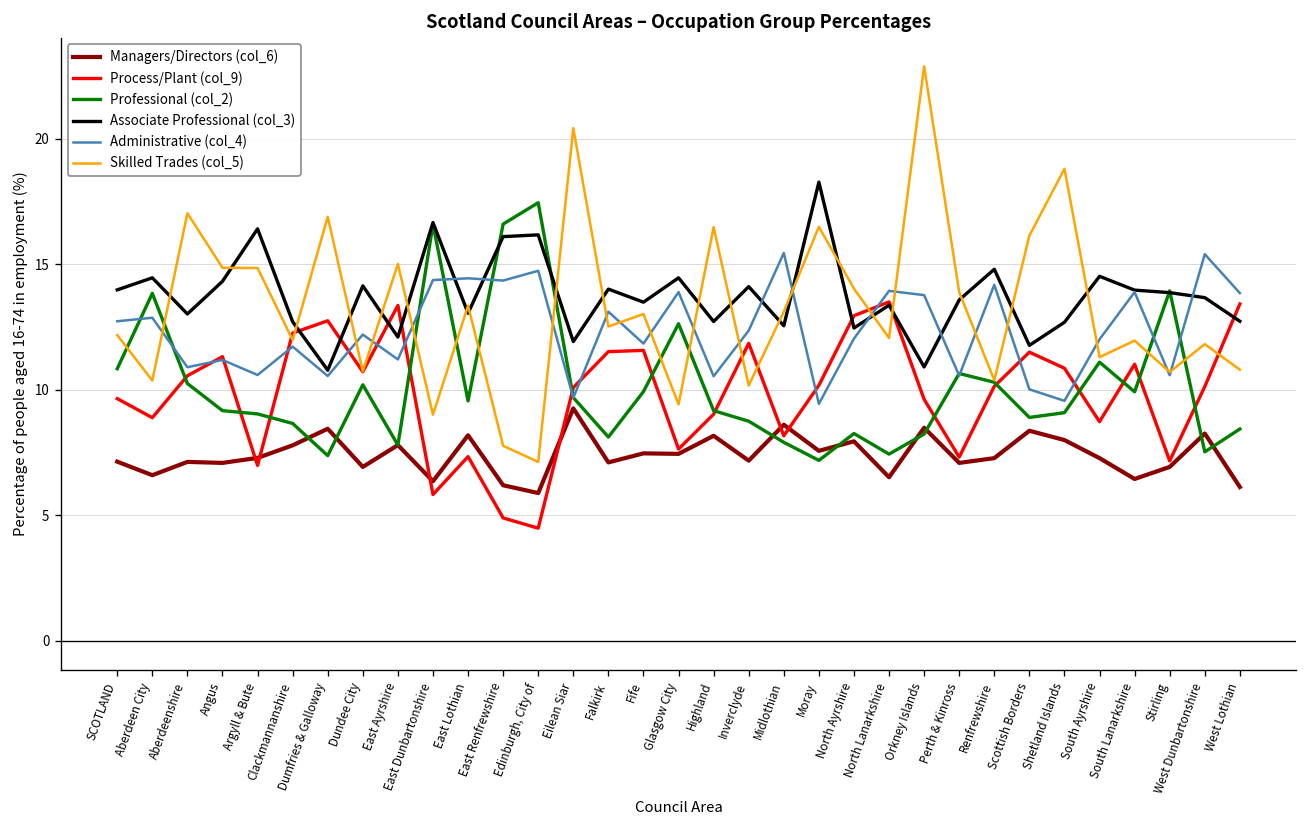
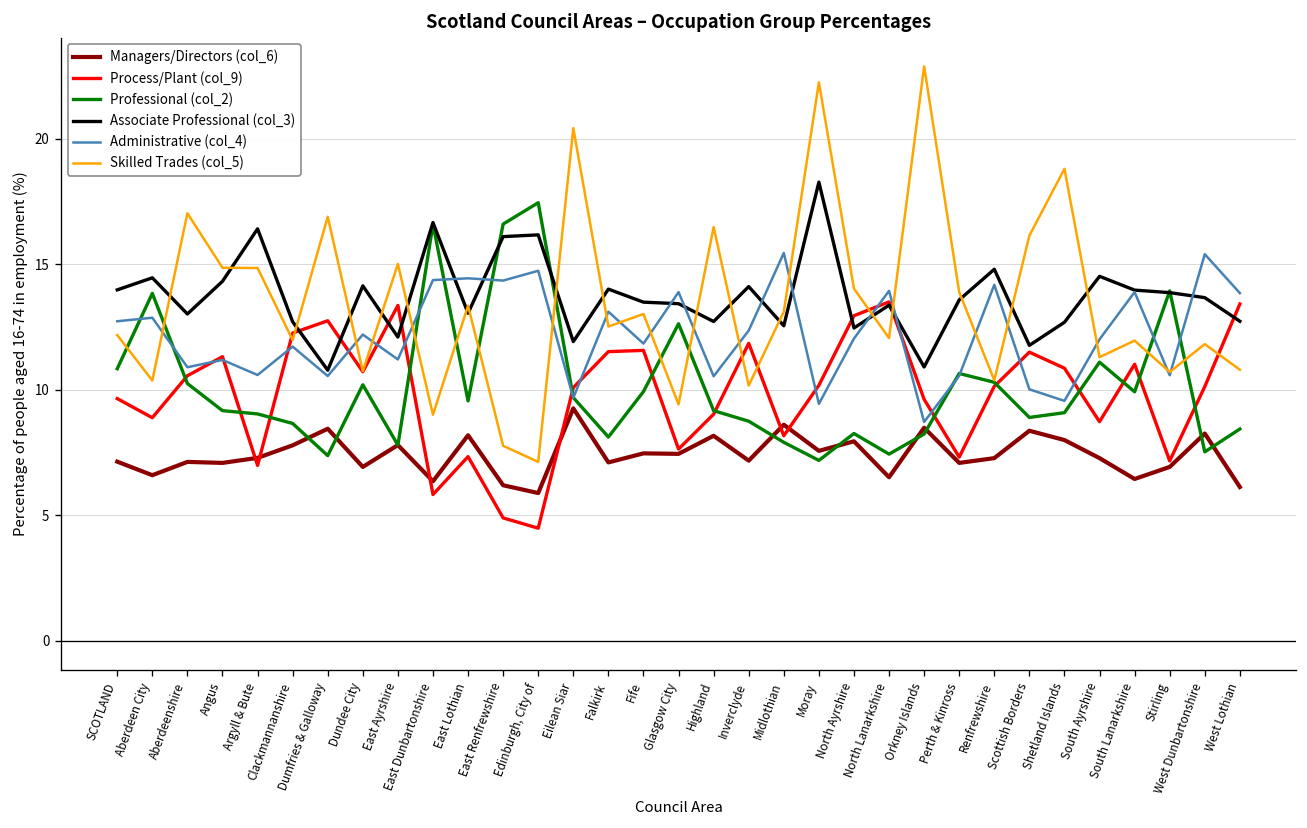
  {
    "Managers/Directors (col_6)": {
      "SCOTLAND": 7.1,
      "Aberdeen City": 6.6,
      "Aberdeenshire": 7.1,
      "Angus": 7.1,
      "Argyll & Bute": 7.3,
      "Clackmannanshire": 7.8,
      "Dumfries & Galloway": 8.5,
      "Dundee City": 6.9,
      "East Dunbartonshire": 6.4,
      "East Lothian": 8.2,
      "East Renfrewshire": 6.2,
      "Edinburgh, City of": 5.9,
      "Eilean Siar": 9.3,
      "Falkirk": 7.1,
      "Fife": 7.5,
      "Glasgow City": 7.5,
      "Highland": 8.2,
      "Inverclyde": 7.2,
      "Midlothian": 8.6,
      "Moray": 7.6,
      "North Ayrshire": 8.0,
      "North Lanarkshire": 6.5,
      "Orkney Islands": 8.5,
      "Perth & Kinross": 7.1,
      "Renfrewshire": 7.3,
      "Scottish Borders": 8.4,
      "Shetland Islands": 8.0,
      "South Ayrshire": 7.3,
      "South Lanarkshire": 6.5,
      "Stirling": 6.9,
      "West Dunbartonshire": 8.3,
      "West Lothian": 6.1
    },
    "Process/Plant (col_9)": {
      "SCOTLAND": 9.7,
      "Aberdeen City": 8.9,
      "Aberdeenshire": 10.6,
      "Angus": 11.3,
      "Argyll & Bute": 7.0,
      "Clackmannanshire": 12.3,
      "Dumfries & Galloway": 12.8,
      "East Ayrshire": 13.4,
      "East Dunbartonshire": 5.8,
      "East Lothian": 7.3,
      "East Renfrewshire": 4.9,
      "Edinburgh, City of": 4.5,
      "Eilean Siar": 10.1,
      "Falkirk": 11.5,
      "Fife": 11.6,
      "Glasgow City": 7.6,
      "Highland": 9.0,
      "Inverclyde": 11.9,
      "Midlothian": 8.2,
      "Moray": 10.2,
      "North Ayrshire": 13.0,
      "North Lanarkshire": 13.5,
      "Orkney Islands": 9.6,
      "Perth & Kinross": 7.3,
      "Renfrewshire": 10.1,
      "Scottish Borders": 11.5,
      "Shetland Islands": 10.9,
      "South Ayrshire": 8.7,
      "South Lanarkshire": 11.0,
      "Stirling": 7.2,
      "West Dunbartonshire": 10.1,
      "West Lothian": 13.4
    },
    "Professional (col_2)": {
      "SCOTLAND": 10.8,
      "Aberdeen City": 13.8,
      "Aberdeenshire": 10.3,
      "Angus": 9.2,
      "Argyll & Bute": 9.0,
      "Clackmannanshire": 8.7,
      "Dumfries & Galloway": 7.4,
      "Dundee City": 10.2,
      "East Lothian": 9.6,
      "East Renfrewshire": 16.6,
      "Edinburgh, City of": 17.5,
      "Falkirk": 8.1,
      "Fife": 9.9,
      "Glasgow City": 12.6,
      "Highland": 9.2,
      "Inverclyde": 8.8,
      "Midlothian": 7.9,
      "Moray": 7.2,
      "North Ayrshire": 8.3,
      "North Lanarkshire": 7.4,
      "Orkney Islands": 8.2,
      "Scottish Borders": 8.9,
      "Shetland Islands": 9.1,
      "South Ayrshire": 11.1,
      "South Lanarkshire": 9.9,
      "West Dunbartonshire": 7.5,
      "West Lothian": 8.4
    },
    "Associate Professional (col_3)": {
      "SCOTLAND": 14.0,
      "Aberdeen City": 14.5,
      "Aberdeenshire": 13.0,
      "Angus": 14.3,
      "Argyll & Bute": 16.4,
      "Clackmannanshire": 12.7,
      "Dumfries & Galloway": 10.8,
      "Dundee City": 14.1,
      "East Ayrshire": 12.1,
      "East Lothian": 13.1,
      "East Renfrewshire": 16.1,
      "Edinburgh, City of": 16.2,
      "Eilean Siar": 11.9,
      "Falkirk": 14.0,
      "Fife": 13.5,
-     "Glasgow City": 14.5,
+     "Glasgow City": 13.4,
      "Highland": 12.7,
      "Inverclyde": 14.1,
      "Midlothian": 12.6,
      "Moray": 18.3,
      "North Ayrshire": 12.5,
      "North Lanarkshire": 13.4,
      "Orkney Islands": 10.9,
      "Perth & Kinross": 13.6,
      "Renfrewshire": 14.8,
      "Scottish Borders": 11.8,
      "Shetland Islands": 12.7,
      "South Ayrshire": 14.5,
      "West Dunbartonshire": 13.7,
      "West Lothian": 12.7
    },
    "Administrative (col_4)": {
      "SCOTLAND": 12.7,
      "Aberdeen City": 12.9,
      "Aberdeenshire": 10.9,
      "Angus": 11.2,
      "Argyll & Bute": 10.6,
      "Clackmannanshire": 11.7,
      "Dumfries & Galloway": 10.6,
      "Dundee City": 12.2,
      "East Ayrshire": 11.2,
      "East Dunbartonshire": 14.4,
      "East Lothian": 14.4,
      "East Renfrewshire": 14.4,
      "Edinburgh, City of": 14.7,
      "Falkirk": 13.1,
      "Fife": 11.8,
      "Glasgow City": 13.9,
      "Highland": 10.5,
      "Inverclyde": 12.4,
      "Midlothian": 15.5,
      "Moray": 9.4,
      "North Ayrshire": 12.0,
      "North Lanarkshire": 13.9,
-     "Orkney Islands": 13.8,
+     "Orkney Islands": 8.7,
      "Renfrewshire": 14.2,
      "Scottish Borders": 10.0,
      "Shetland Islands": 9.6,
      "South Ayrshire": 12.0,
      "Stirling": 10.6,
      "West Dunbartonshire": 15.4,
      "West Lothian": 13.9
    },
    "Skilled Trades (col_5)": {
      "SCOTLAND": 12.2,
      "Aberdeen City": 10.4,
      "Aberdeenshire": 17.0,
      "Angus": 14.9,
      "Argyll & Bute": 14.9,
      "Clackmannanshire": 12.0,
      "Dumfries & Galloway": 16.9,
      "East Ayrshire": 15.0,
      "East Dunbartonshire": 9.0,
      "East Lothian": 13.4,
      "East Renfrewshire": 7.8,
      "Edinburgh, City of": 7.1,
      "Eilean Siar": 20.4,
      "Falkirk": 12.5,
      "Fife": 13.0,
      "Glasgow City": 9.4,
      "Highland": 16.5,
      "Inverclyde": 10.2,
      "Midlothian": 13.1,
-     "Moray": 16.5,
+     "Moray": 22.2,
      "North Ayrshire": 14.0,
      "North Lanarkshire": 12.1,
      "Orkney Islands": 22.9,
      "Perth & Kinross": 13.9,
      "Scottish Borders": 16.1,
      "Shetland Islands": 18.8,
      "South Ayrshire": 11.3,
      "South Lanarkshire": 12.0,
      "Stirling": 10.7,
      "West Dunbartonshire": 11.8,
      "West Lothian": 10.8
    }
  }
